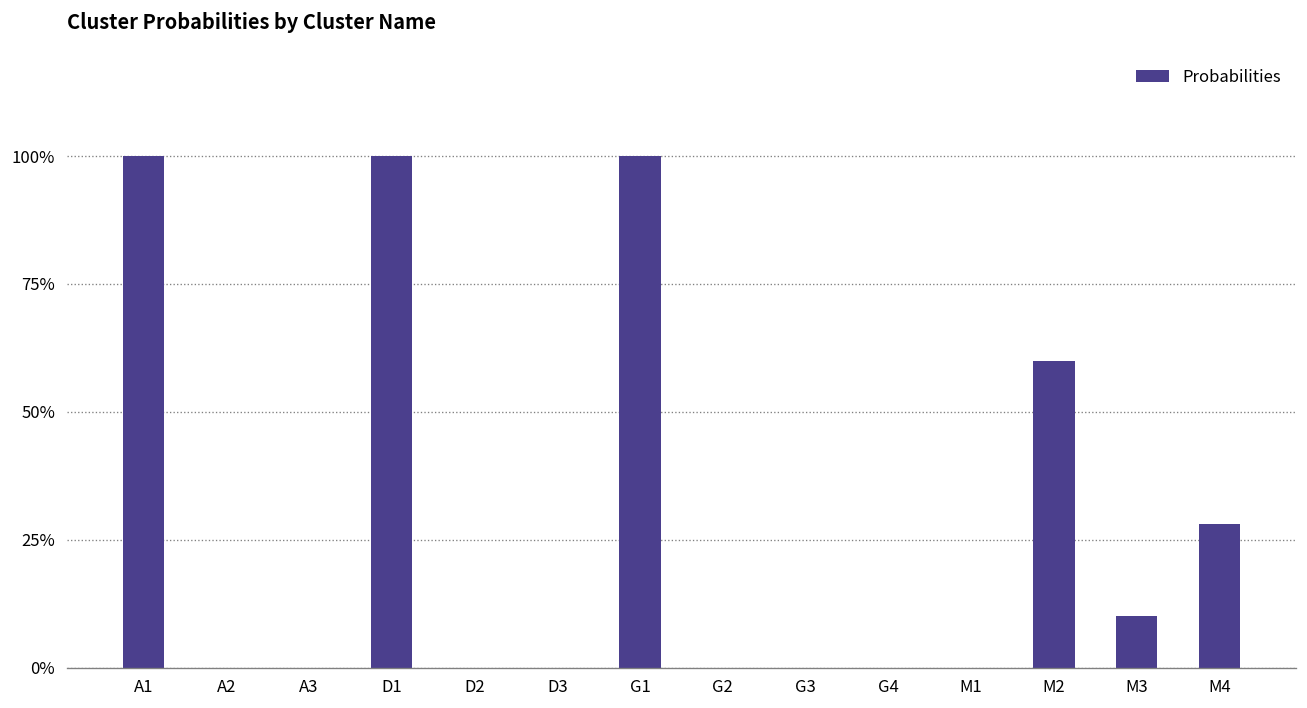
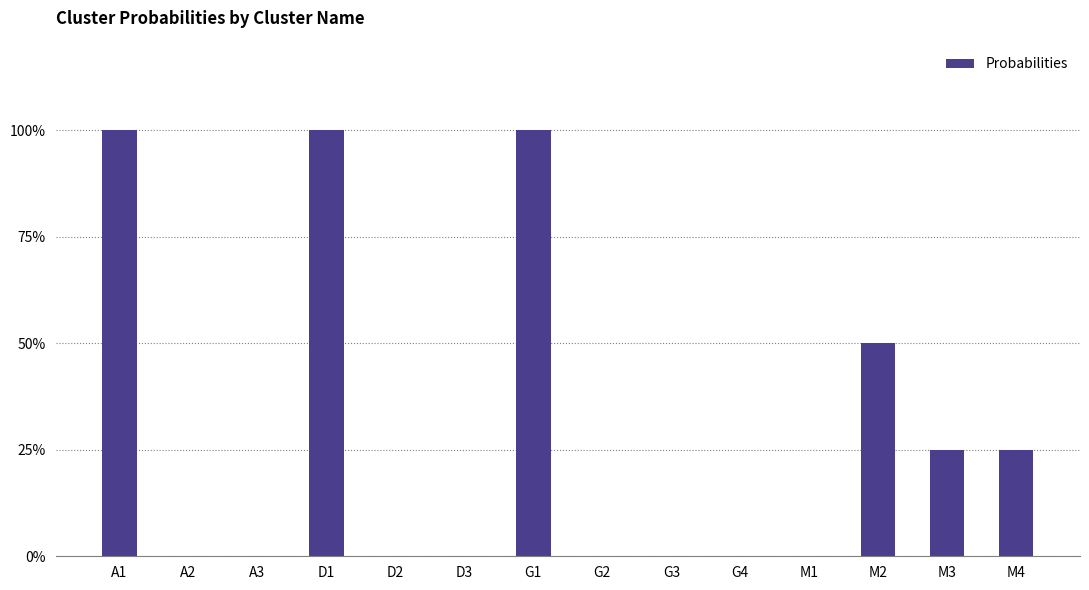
  {
    "A1": "100%",
    "A2": "0%",
    "A3": "0%",
    "D1": "100%",
    "D2": "0%",
    "D3": "0%",
    "G1": "100%",
    "G2": "0%",
    "G3": "0%",
    "G4": "0%",
    "M1": "0%",
-   "M2": "60%",
-   "M3": "10%",
-   "M4": "28%"
+   "M2": "50%",
+   "M3": "25%",
+   "M4": "25%"
  }
